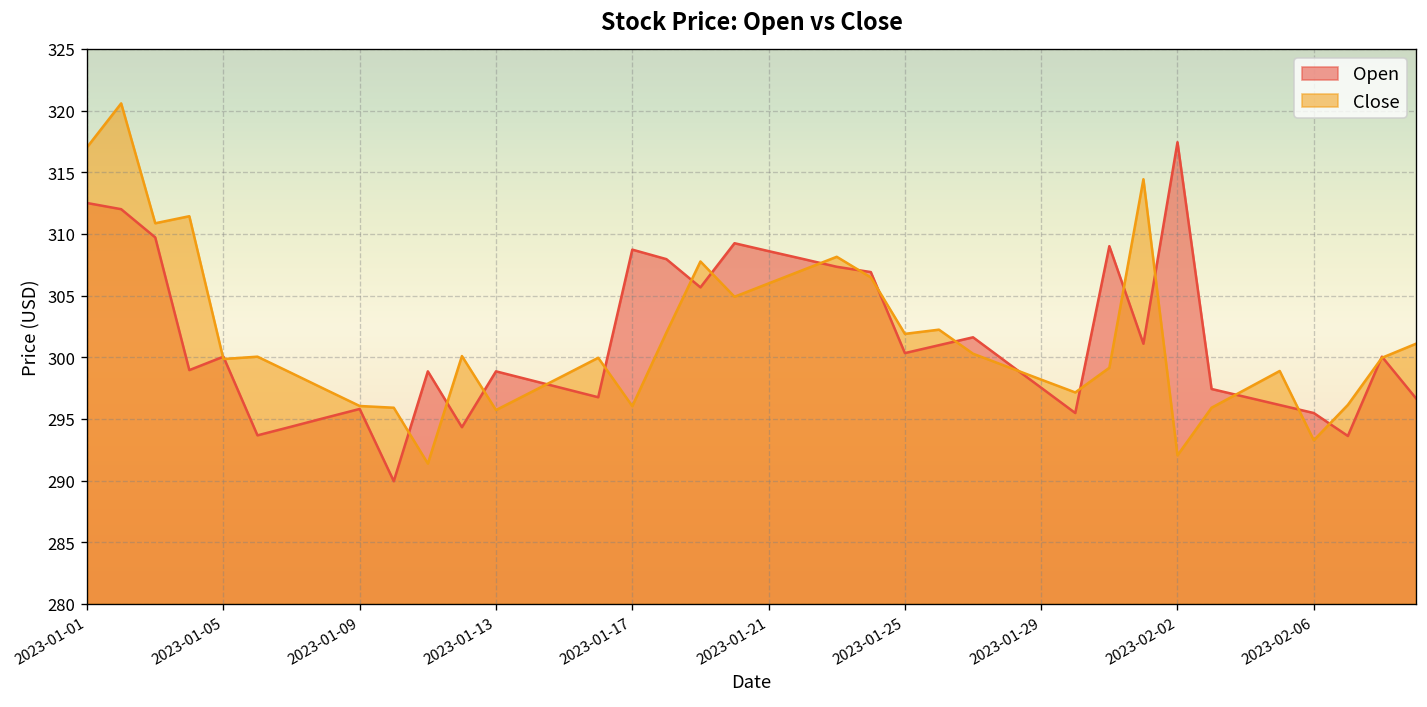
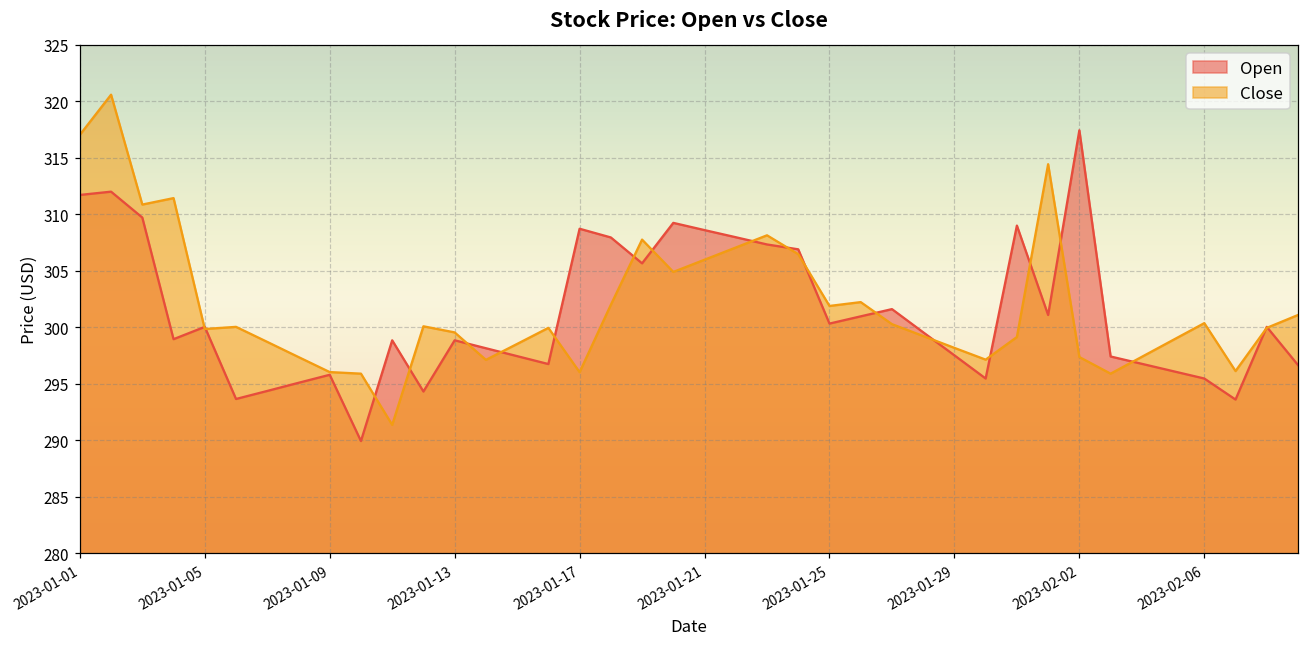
  {
    "Open": {
-     "2023-01-01": 312.5,
+     "2023-01-01": 311.7,
      "2023-01-13": 298.9,
      "2023-01-17": 308.7,
      "2023-01-21": 308.6,
      "2023-01-25": 300.3,
      "2023-01-29": 297.5,
      "2023-02-02": 317.4,
      "2023-02-06": 295.5
    },
    "Close": {
      "2023-01-01": 317.0,
-     "2023-01-13": 295.7,
+     "2023-01-13": 299.6,
      "2023-01-17": 296.0,
      "2023-01-21": 306.0,
      "2023-01-25": 301.9,
      "2023-01-29": 298.2,
-     "2023-02-02": 292.1,
-     "2023-02-06": 293.3
+     "2023-02-02": 297.4,
+     "2023-02-06": 300.4
    }
  }
